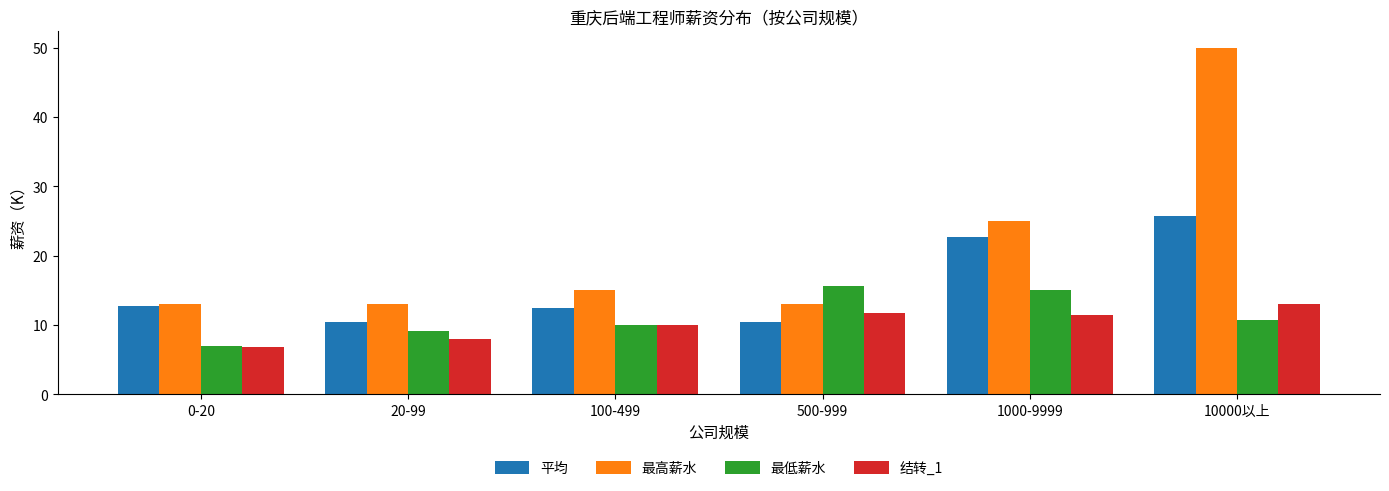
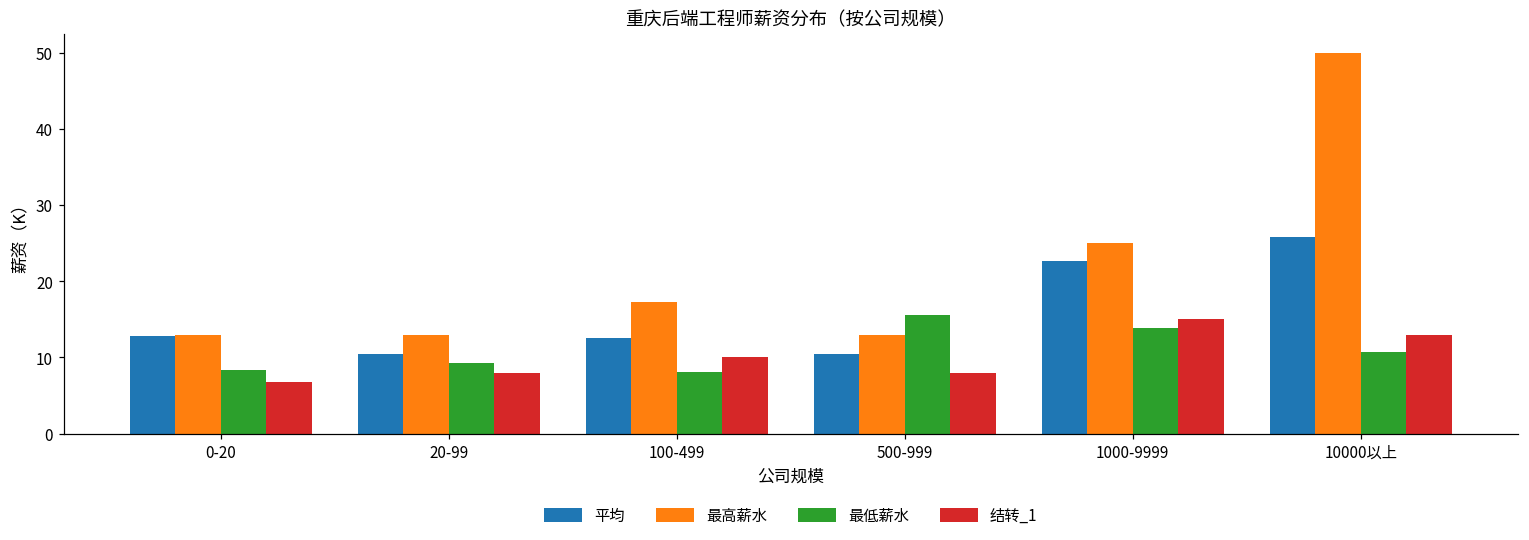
  {
    "平均": {
      "0-20": 13,
      "20-99": 11,
      "100-499": 13,
      "500-999": 11,
      "1000-9999": 23,
      "10000以上": 26
    },
    "最高薪水": {
      "0-20": 13,
      "20-99": 13,
-     "100-499": 15,
+     "100-499": 17,
      "500-999": 13,
      "1000-9999": 25,
      "10000以上": 50
    },
    "最低薪水": {
-     "0-20": 7,
+     "0-20": 8,
      "20-99": 9,
-     "100-499": 10,
+     "100-499": 8,
      "500-999": 16,
-     "1000-9999": 15,
+     "1000-9999": 14,
      "10000以上": 11
    },
    "结转_1": {
      "0-20": 7,
      "20-99": 8,
      "100-499": 10,
-     "500-999": 12,
-     "1000-9999": 11,
+     "500-999": 8,
+     "1000-9999": 15,
      "10000以上": 13
    }
  }
